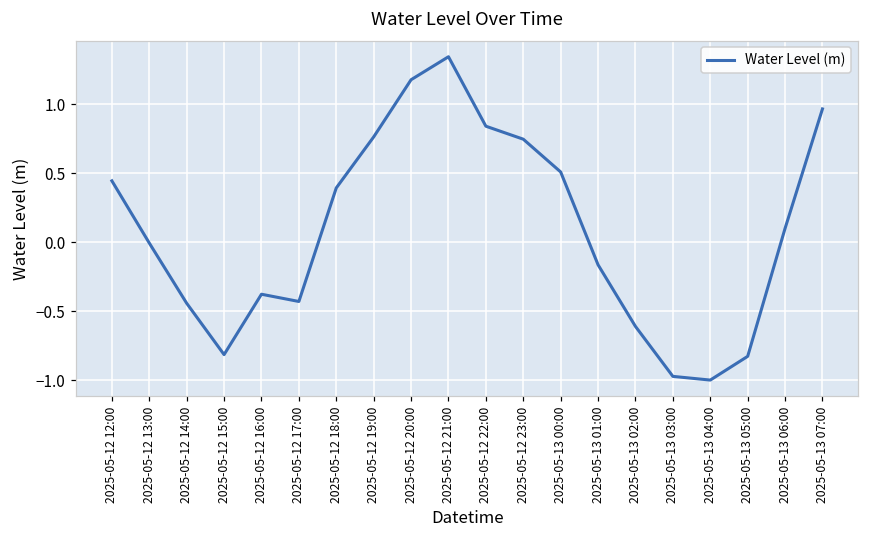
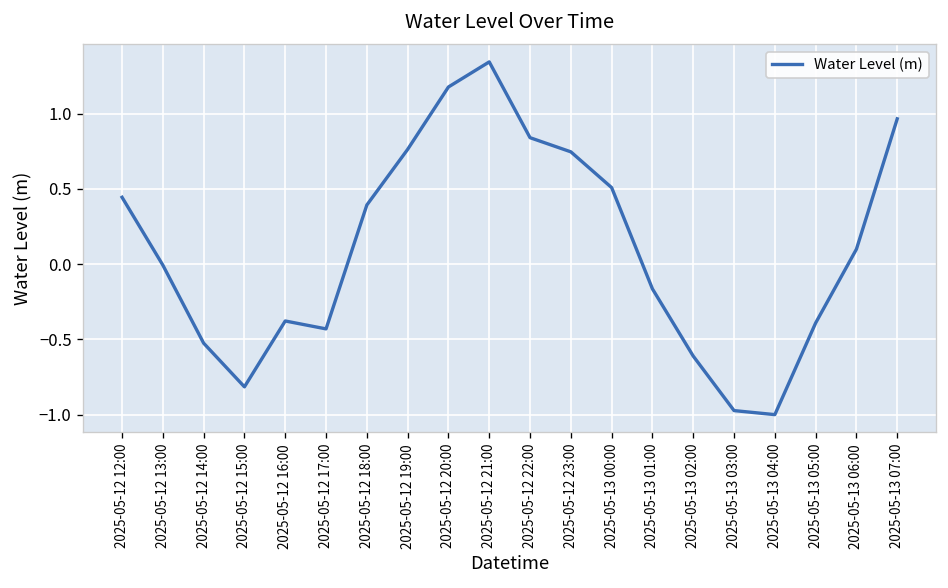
  {
    "2025-05-12 12:00": 0.44,
    "2025-05-12 13:00": -0.01,
-   "2025-05-12 14:00": -0.44,
+   "2025-05-12 14:00": -0.52,
    "2025-05-12 15:00": -0.81,
    "2025-05-12 16:00": -0.38,
    "2025-05-12 17:00": -0.43,
    "2025-05-12 18:00": 0.39,
    "2025-05-12 19:00": 0.76,
    "2025-05-12 20:00": 1.18,
    "2025-05-12 21:00": 1.34,
    "2025-05-12 22:00": 0.84,
    "2025-05-12 23:00": 0.75,
    "2025-05-13 00:00": 0.51,
    "2025-05-13 01:00": -0.16,
    "2025-05-13 02:00": -0.61,
    "2025-05-13 03:00": -0.97,
    "2025-05-13 04:00": -1.00,
-   "2025-05-13 05:00": -0.83,
+   "2025-05-13 05:00": -0.39,
    "2025-05-13 06:00": 0.10,
    "2025-05-13 07:00": 0.97
  }
